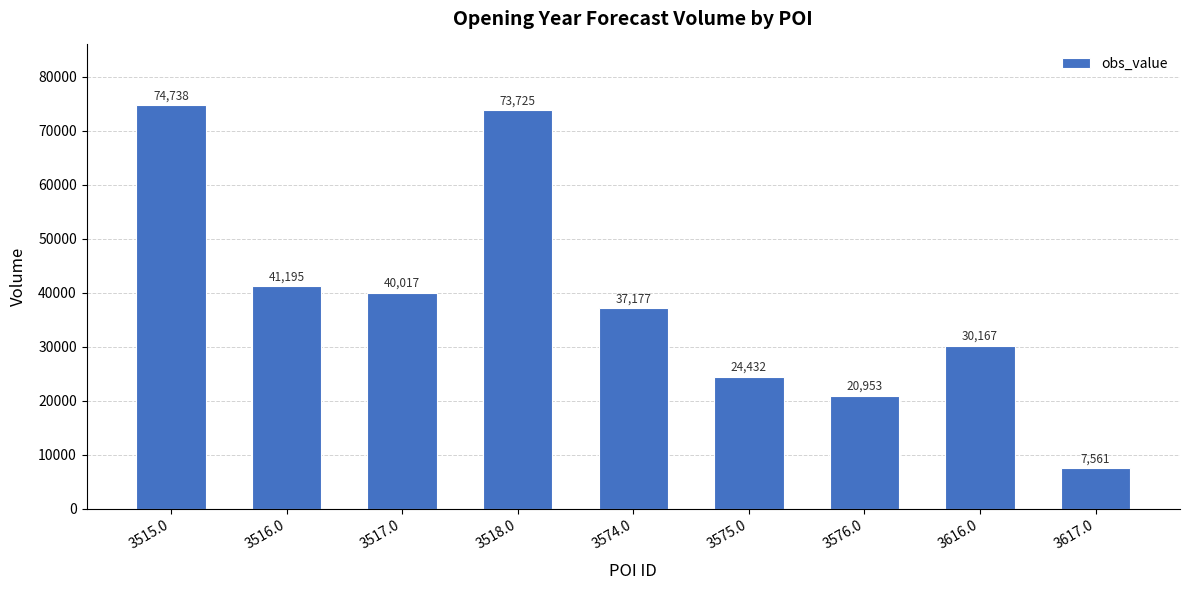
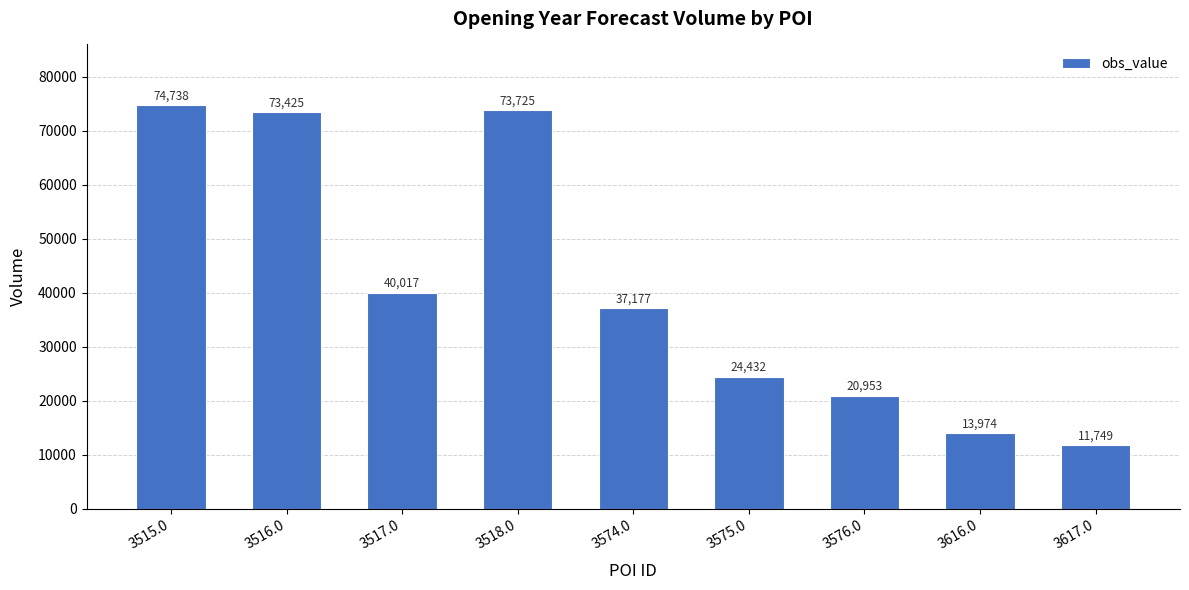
  {
    "3515.0": "74,738",
-   "3516.0": "41,195",
+   "3516.0": "73,425",
    "3517.0": "40,017",
    "3518.0": "73,725",
    "3574.0": "37,177",
    "3575.0": "24,432",
    "3576.0": "20,953",
-   "3616.0": "30,167",
-   "3617.0": "7,561"
+   "3616.0": "13,974",
+   "3617.0": "11,749"
  }
